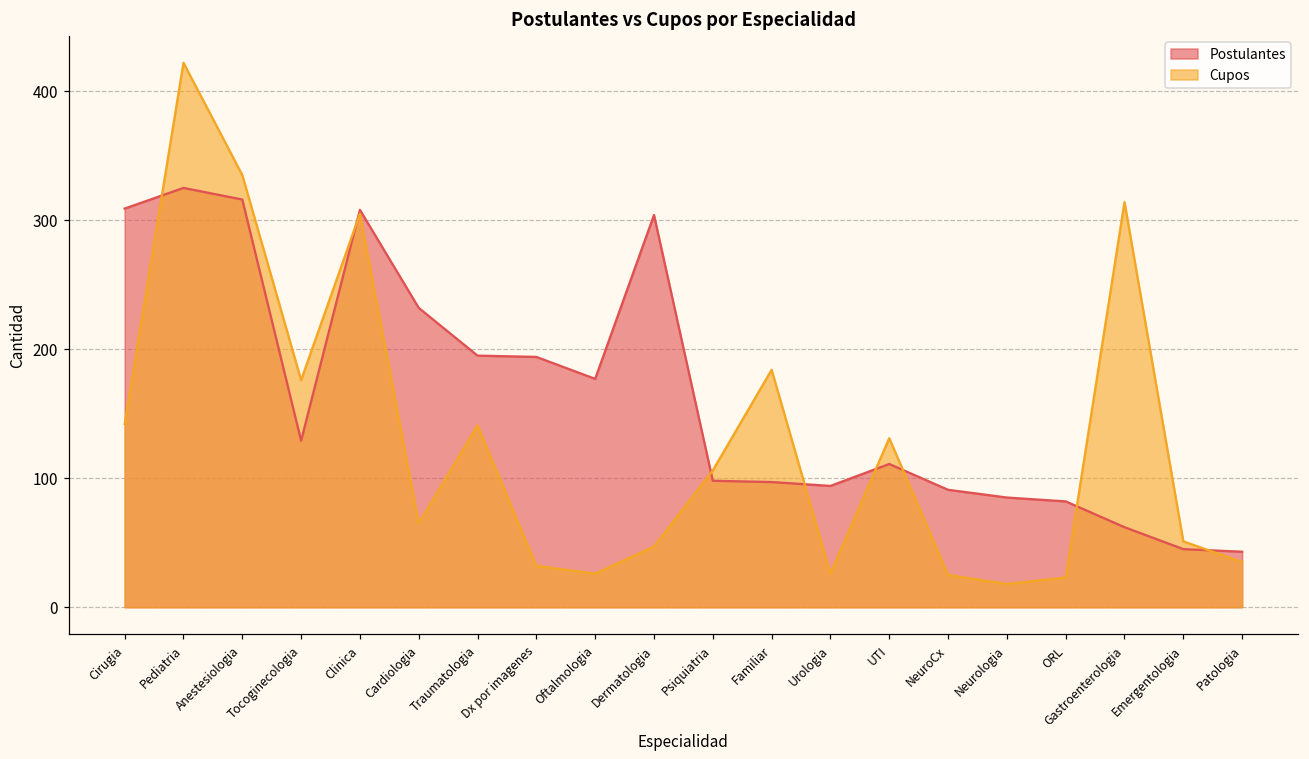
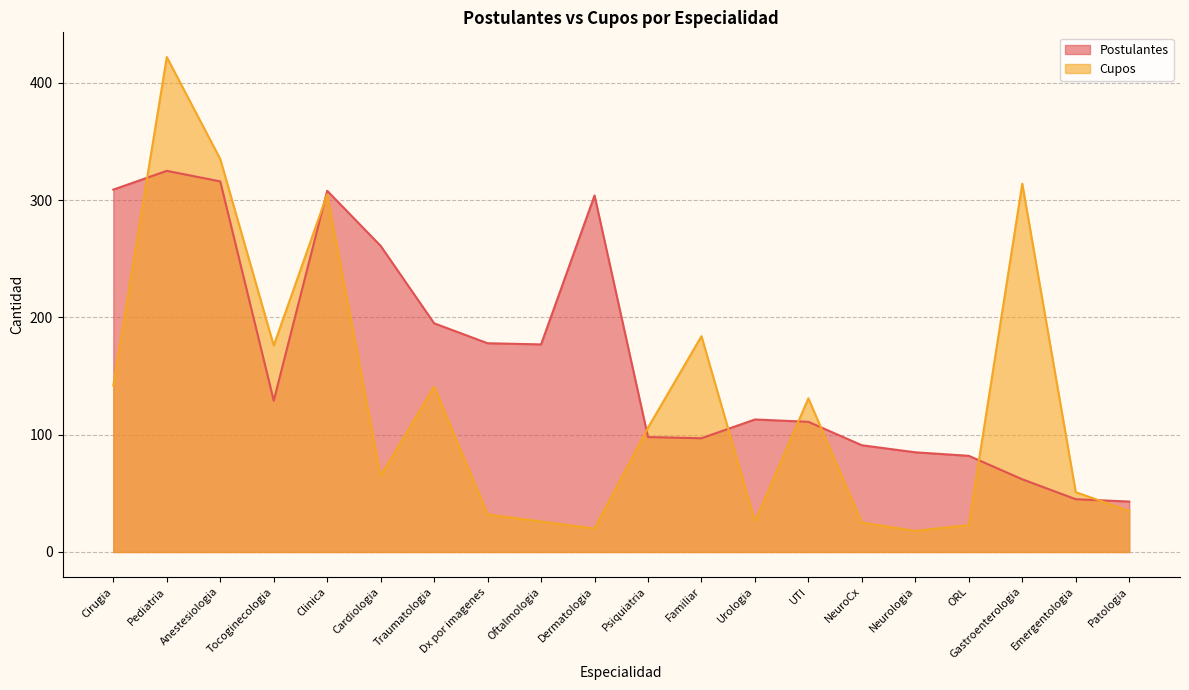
  {
    "Postulantes": {
      "Cirugia": 309,
      "Pediatria": 325,
      "Anestesiologia": 316,
      "Tocoginecologia": 129,
      "Clinica": 308,
-     "Cardiologia": 232,
+     "Cardiologia": 261,
      "Traumatologia": 195,
-     "Dx por imagenes": 194,
+     "Dx por imagenes": 178,
      "Oftalmologia": 177,
      "Dermatologia": 304,
      "Psiquiatria": 98,
      "Familiar": 97,
-     "Urologia": 94,
+     "Urologia": 113,
      "UTI": 111,
      "NeuroCx": 91,
      "Neurologia": 85,
      "ORL": 82,
      "Gastroenterologia": 62,
      "Emergentologia": 45,
      "Patologia": 43
    },
    "Cupos": {
      "Cirugia": 142,
      "Pediatria": 422,
      "Anestesiologia": 335,
      "Tocoginecologia": 176,
      "Clinica": 305,
      "Cardiologia": 65,
      "Traumatologia": 141,
      "Dx por imagenes": 32,
      "Oftalmologia": 26,
-     "Dermatologia": 47,
+     "Dermatologia": 20,
      "Psiquiatria": 106,
      "Familiar": 184,
      "Urologia": 26,
      "UTI": 131,
      "NeuroCx": 25,
      "Neurologia": 18,
      "ORL": 23,
      "Gastroenterologia": 314,
      "Emergentologia": 51,
      "Patologia": 35
    }
  }
